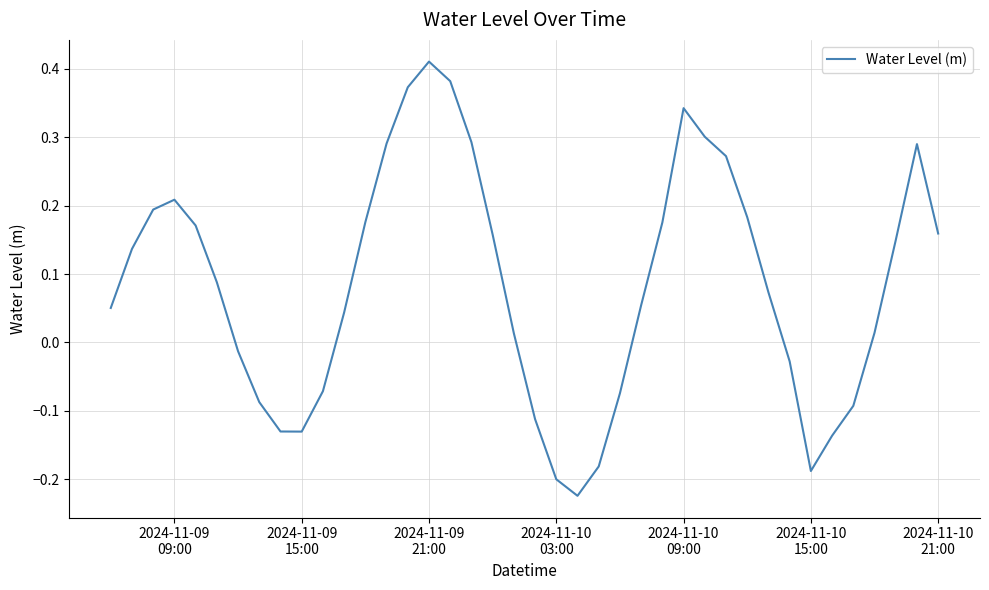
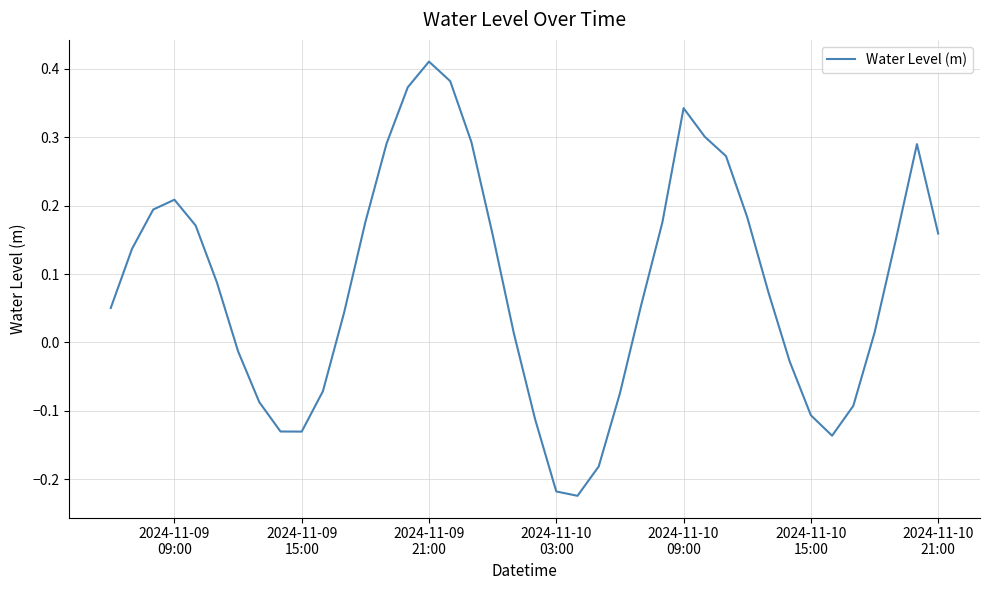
  {
    "2024-11-09 09:00": 0.21,
    "2024-11-09 15:00": -0.13,
    "2024-11-09 21:00": 0.41,
-   "2024-11-10 03:00": -0.20,
+   "2024-11-10 03:00": -0.22,
    "2024-11-10 09:00": 0.34,
-   "2024-11-10 15:00": -0.19,
+   "2024-11-10 15:00": -0.11,
    "2024-11-10 21:00": 0.16
  }
